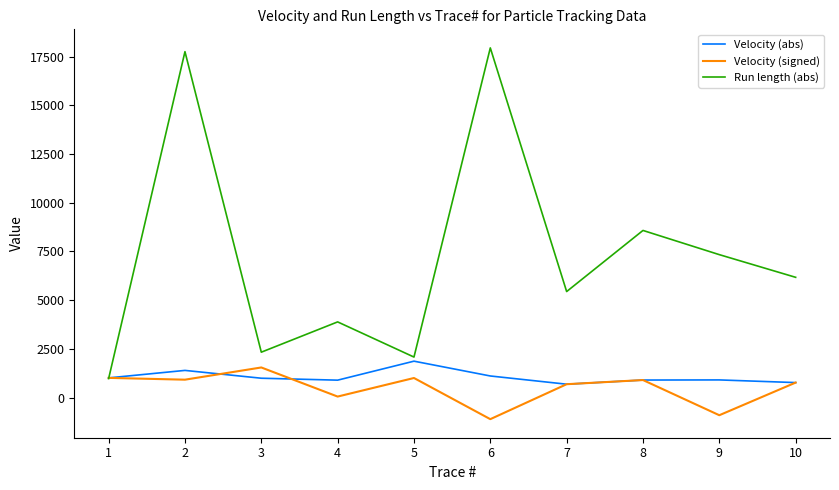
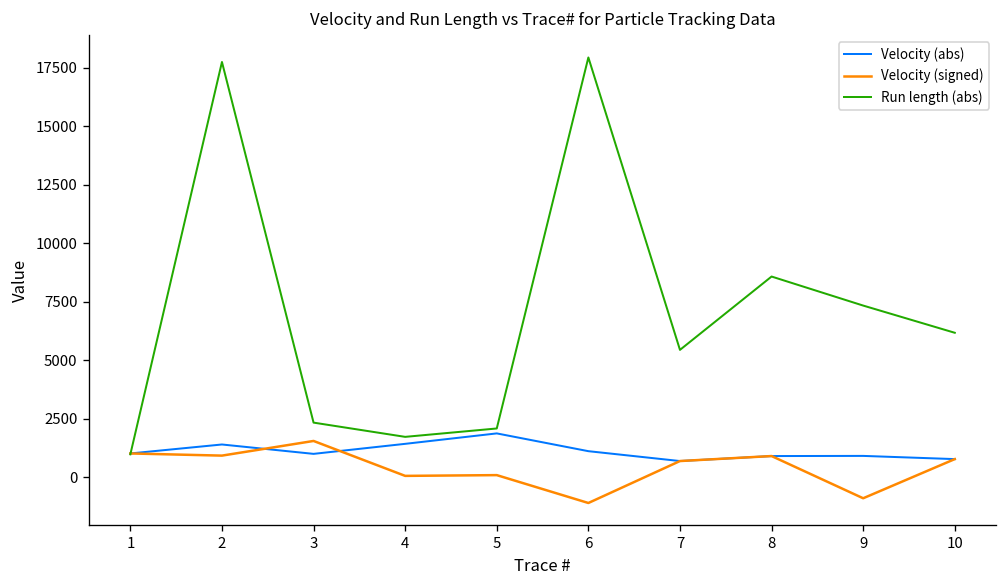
  {
    "Velocity (abs)": {
      "2": 1400,
      "3": 1000,
-     "4": 900,
+     "4": 1400,
      "5": 1900,
      "6": 1100,
      "9": 900
    },
    "Velocity (signed)": {
      "2": 900,
      "3": 1500,
      "4": 100,
-     "5": 1000,
+     "5": 100,
      "6": -1100,
      "9": -900
    },
    "Run length (abs)": {
      "2": 17800,
      "3": 2300,
-     "4": 3900,
+     "4": 1700,
      "5": 2100,
      "6": 17900,
      "7": 5400,
      "8": 8600,
      "9": 7300,
      "10": 6200
    }
  }
